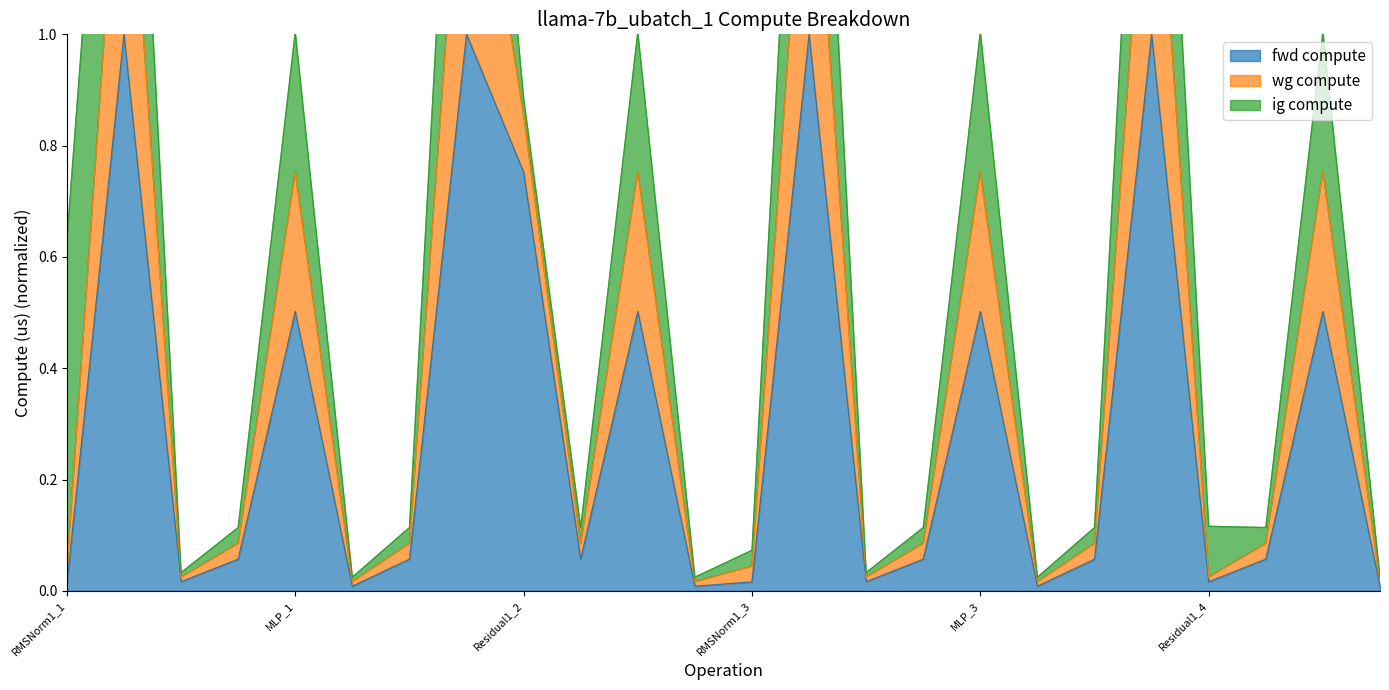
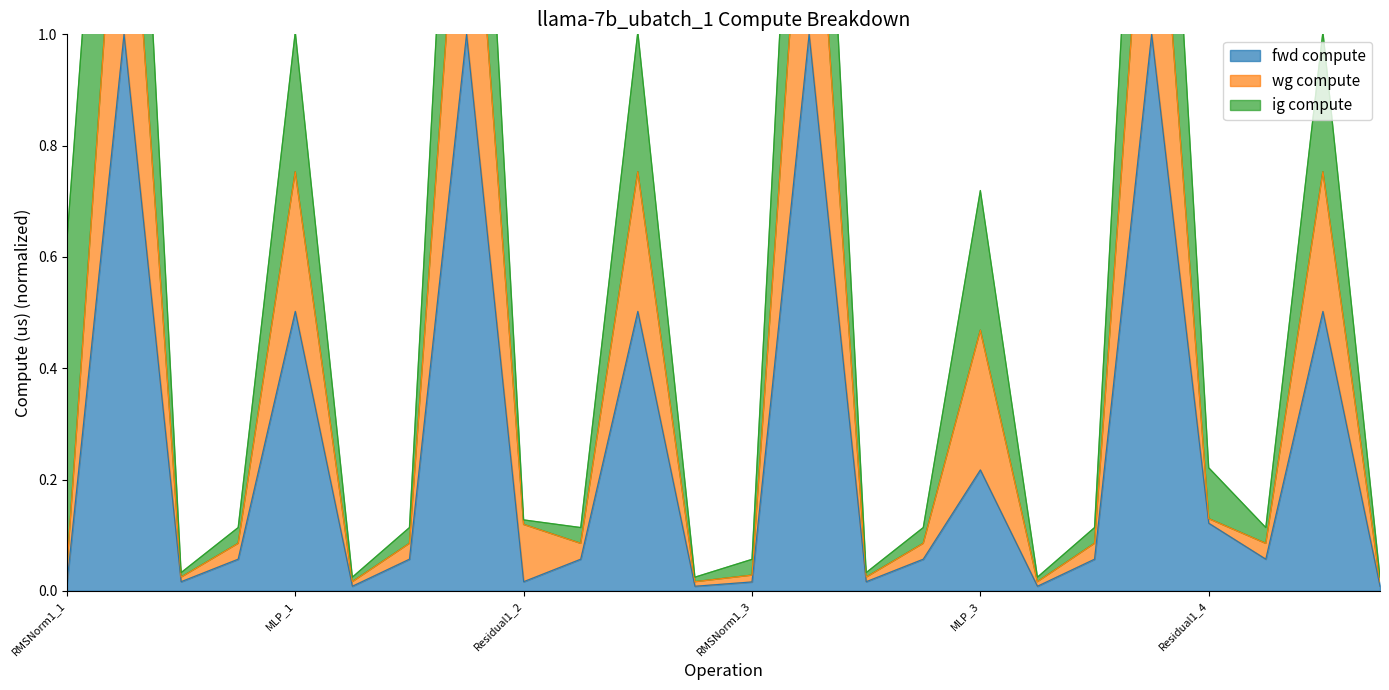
  {
    "fwd compute": {
      "RMSNorm1_1": 0.01,
      "MLP_1": 0.50,
-     "Residual1_2": 0.75,
+     "Residual1_2": 0.02,
      "RMSNorm1_3": 0.02,
-     "MLP_3": 0.50,
-     "Residual1_4": 0.02
+     "MLP_3": 0.22,
+     "Residual1_4": 0.12
    },
    "wg compute": {
      "RMSNorm1_1": 0.03,
      "MLP_1": 0.25,
      "Residual1_2": 0.10,
-     "RMSNorm1_3": 0.03,
+     "RMSNorm1_3": 0.01,
      "MLP_3": 0.25,
      "Residual1_4": 0.01
    },
    "ig compute": {
      "RMSNorm1_1": 0.59,
-     "Residual1_2": 0.03,
+     "Residual1_2": 0.01,
      "RMSNorm1_3": 0.03,
      "Residual1_4": 0.09
    }
  }
